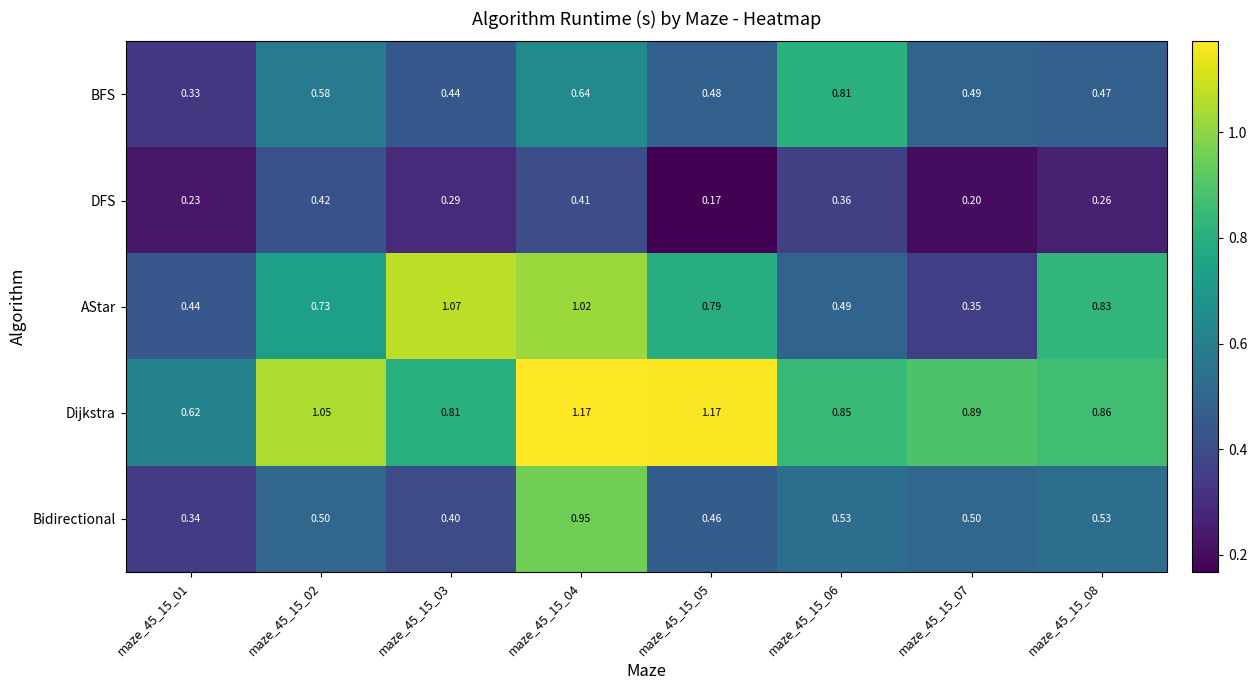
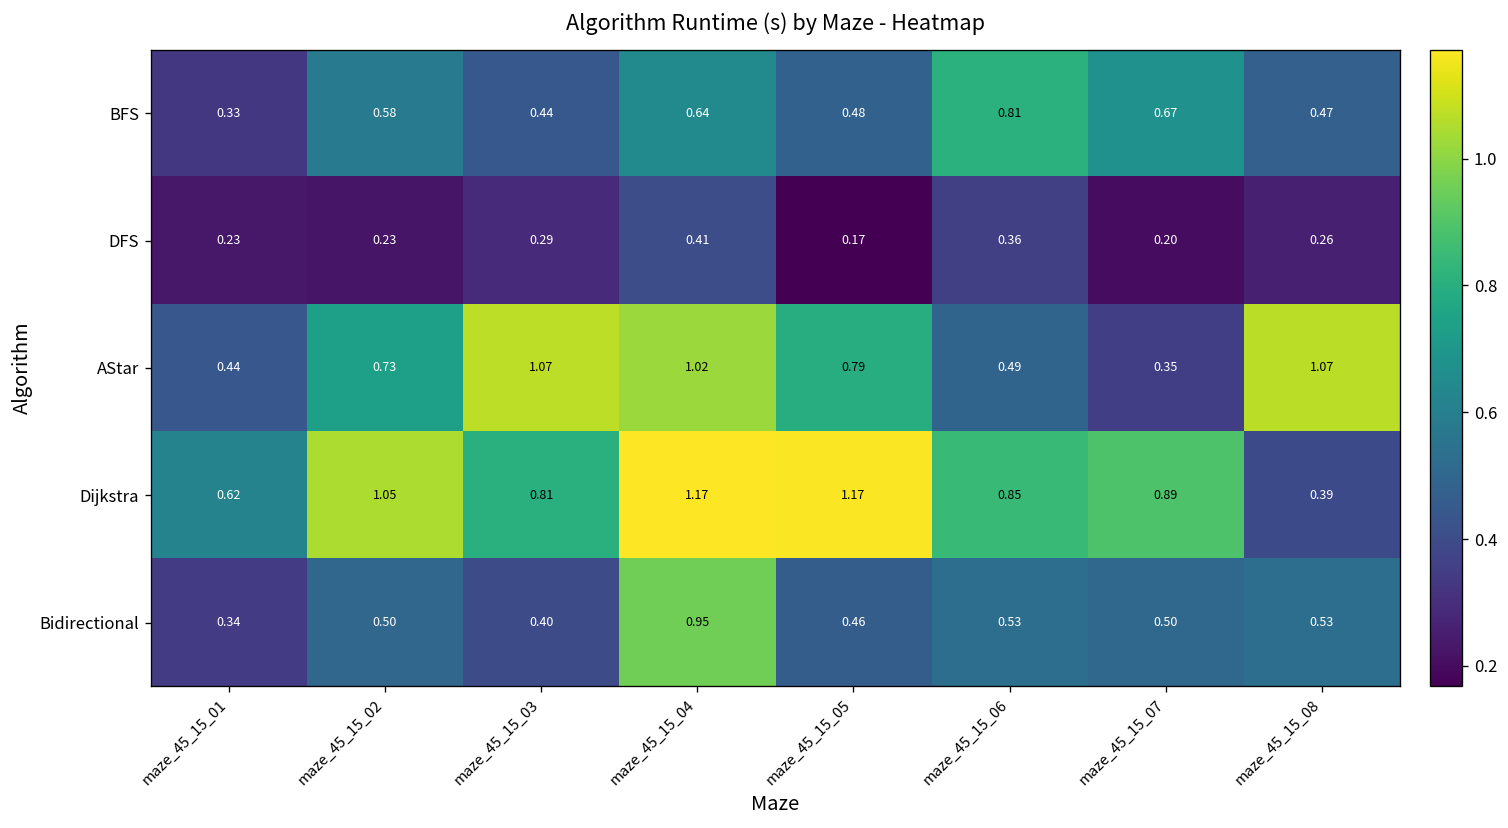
  {
    "BFS": {
      "maze_45_15_01": 0.33,
      "maze_45_15_02": 0.58,
      "maze_45_15_03": 0.44,
      "maze_45_15_04": 0.64,
      "maze_45_15_05": 0.48,
      "maze_45_15_06": 0.81,
-     "maze_45_15_07": 0.49,
+     "maze_45_15_07": 0.67,
      "maze_45_15_08": 0.47
    },
    "DFS": {
      "maze_45_15_01": 0.23,
-     "maze_45_15_02": 0.42,
+     "maze_45_15_02": 0.23,
      "maze_45_15_03": 0.29,
      "maze_45_15_04": 0.41,
      "maze_45_15_05": 0.17,
      "maze_45_15_06": 0.36,
      "maze_45_15_07": 0.20,
      "maze_45_15_08": 0.26
    },
    "AStar": {
      "maze_45_15_01": 0.44,
      "maze_45_15_02": 0.73,
      "maze_45_15_03": 1.07,
      "maze_45_15_04": 1.02,
      "maze_45_15_05": 0.79,
      "maze_45_15_06": 0.49,
      "maze_45_15_07": 0.35,
-     "maze_45_15_08": 0.83
+     "maze_45_15_08": 1.07
    },
    "Dijkstra": {
      "maze_45_15_01": 0.62,
      "maze_45_15_02": 1.05,
      "maze_45_15_03": 0.81,
      "maze_45_15_04": 1.17,
      "maze_45_15_05": 1.17,
      "maze_45_15_06": 0.85,
      "maze_45_15_07": 0.89,
-     "maze_45_15_08": 0.86
+     "maze_45_15_08": 0.39
    },
    "Bidirectional": {
      "maze_45_15_01": 0.34,
      "maze_45_15_02": 0.50,
      "maze_45_15_03": 0.40,
      "maze_45_15_04": 0.95,
      "maze_45_15_05": 0.46,
      "maze_45_15_06": 0.53,
      "maze_45_15_07": 0.50,
      "maze_45_15_08": 0.53
    }
  }
